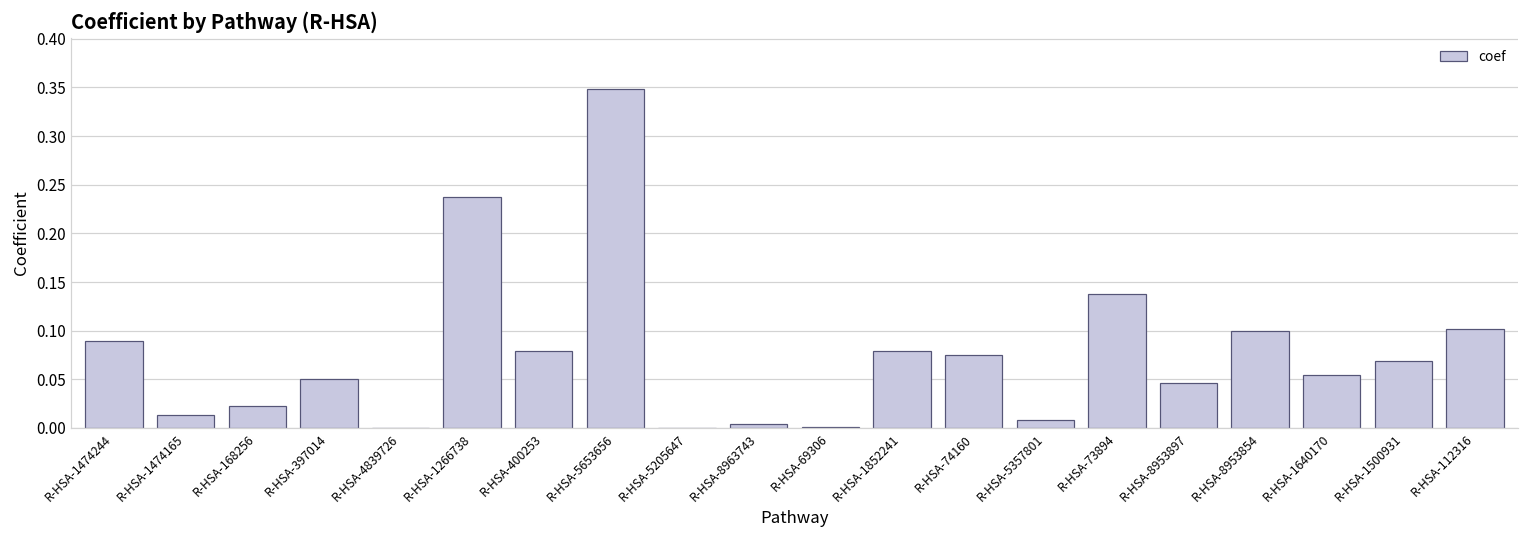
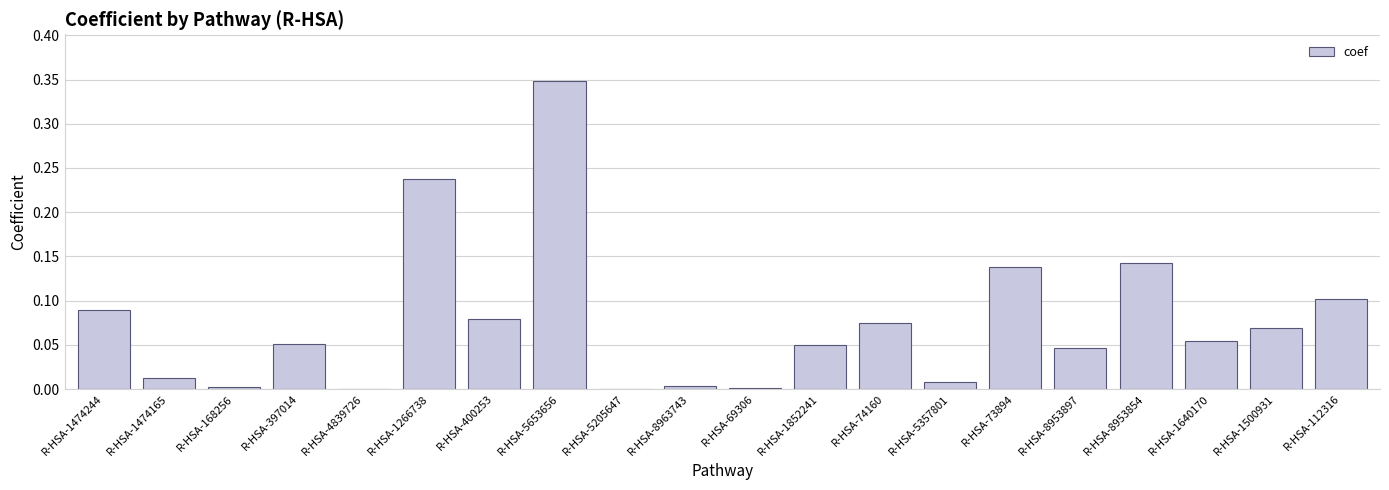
  {
    "R-HSA-1474244": 0.09,
    "R-HSA-1474165": 0.01,
-   "R-HSA-168256": 0.02,
+   "R-HSA-168256": 0.00,
    "R-HSA-397014": 0.05,
    "R-HSA-1266738": 0.24,
    "R-HSA-400253": 0.08,
    "R-HSA-5653656": 0.35,
    "R-HSA-8963743": 0.00,
-   "R-HSA-1852241": 0.08,
+   "R-HSA-1852241": 0.05,
    "R-HSA-74160": 0.07,
    "R-HSA-5357801": 0.01,
    "R-HSA-73894": 0.14,
    "R-HSA-8953897": 0.05,
-   "R-HSA-8953854": 0.10,
+   "R-HSA-8953854": 0.14,
    "R-HSA-1640170": 0.05,
    "R-HSA-1500931": 0.07,
    "R-HSA-112316": 0.10
  }
